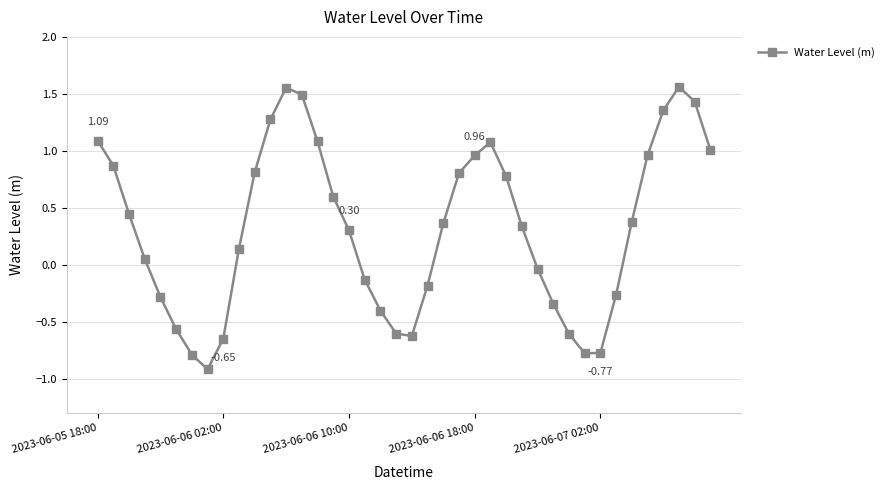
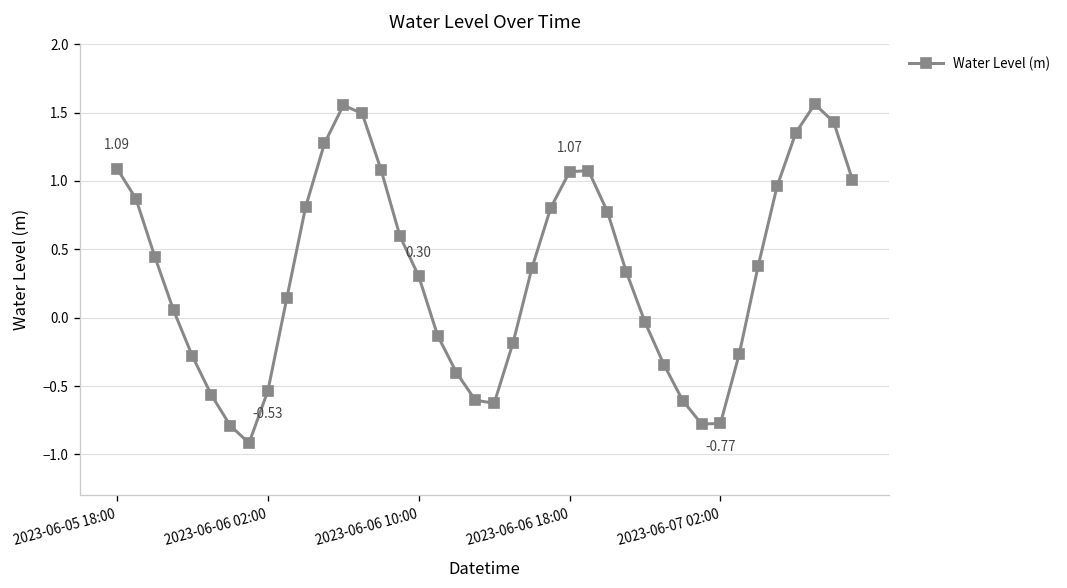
  {
    "2023-06-05 18:00": 1.09,
-   "2023-06-06 02:00": -0.65,
+   "2023-06-06 02:00": -0.53,
    "2023-06-06 10:00": 0.30,
-   "2023-06-06 18:00": 0.96,
+   "2023-06-06 18:00": 1.07,
    "2023-06-07 02:00": -0.77
  }
